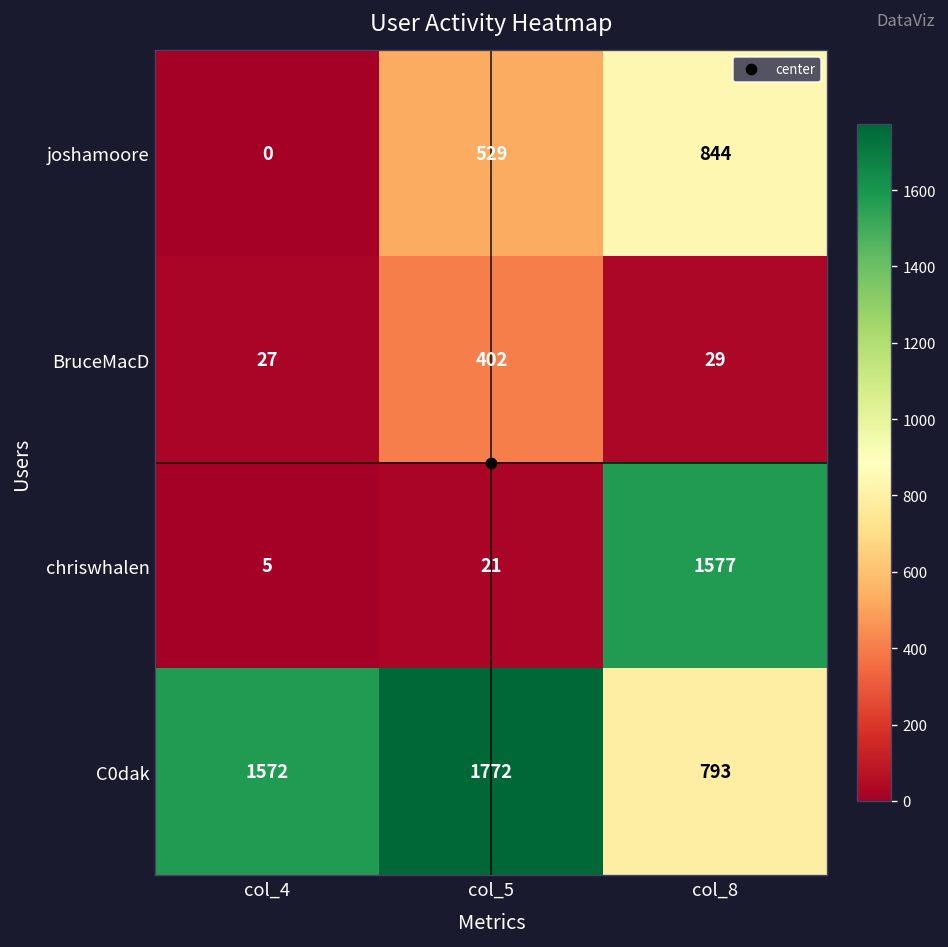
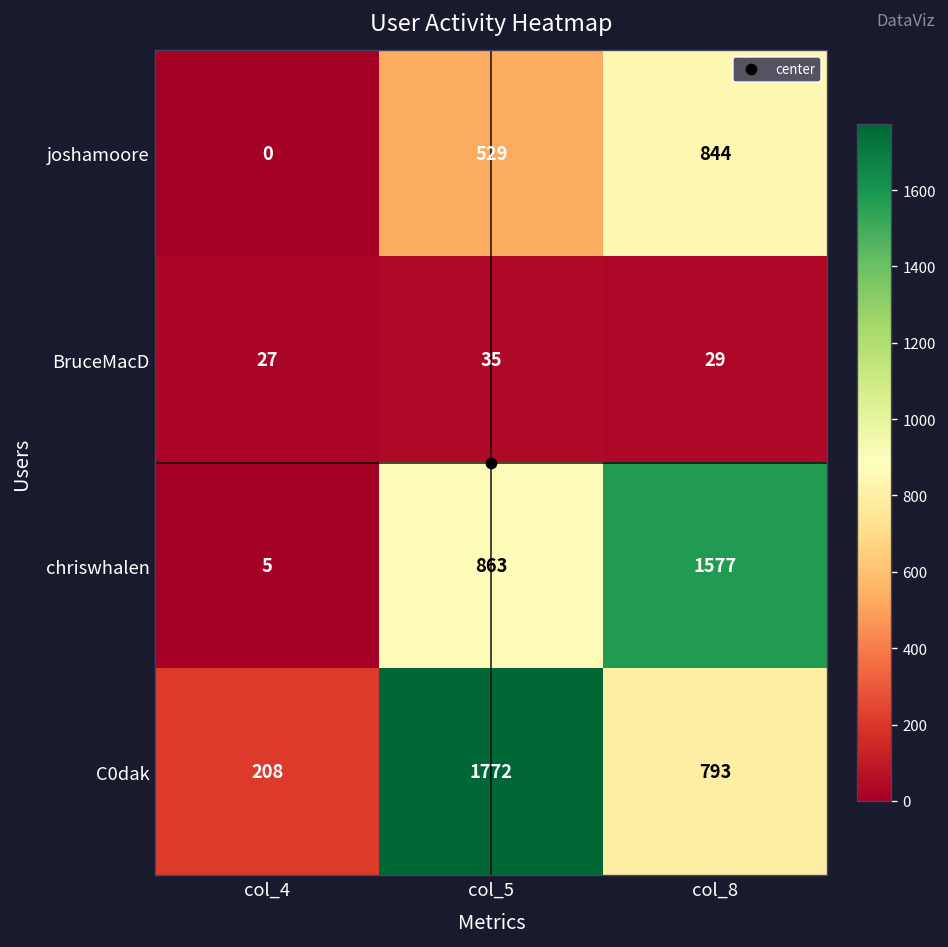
  {
    "joshamoore": {
      "col_4": 0,
      "col_5": 529,
      "col_8": 844
    },
    "BruceMacD": {
      "col_4": 27,
-     "col_5": 402,
+     "col_5": 35,
      "col_8": 29
    },
    "chriswhalen": {
      "col_4": 5,
-     "col_5": 21,
+     "col_5": 863,
      "col_8": 1577
    },
    "C0dak": {
-     "col_4": 1572,
+     "col_4": 208,
      "col_5": 1772,
      "col_8": 793
    }
  }
